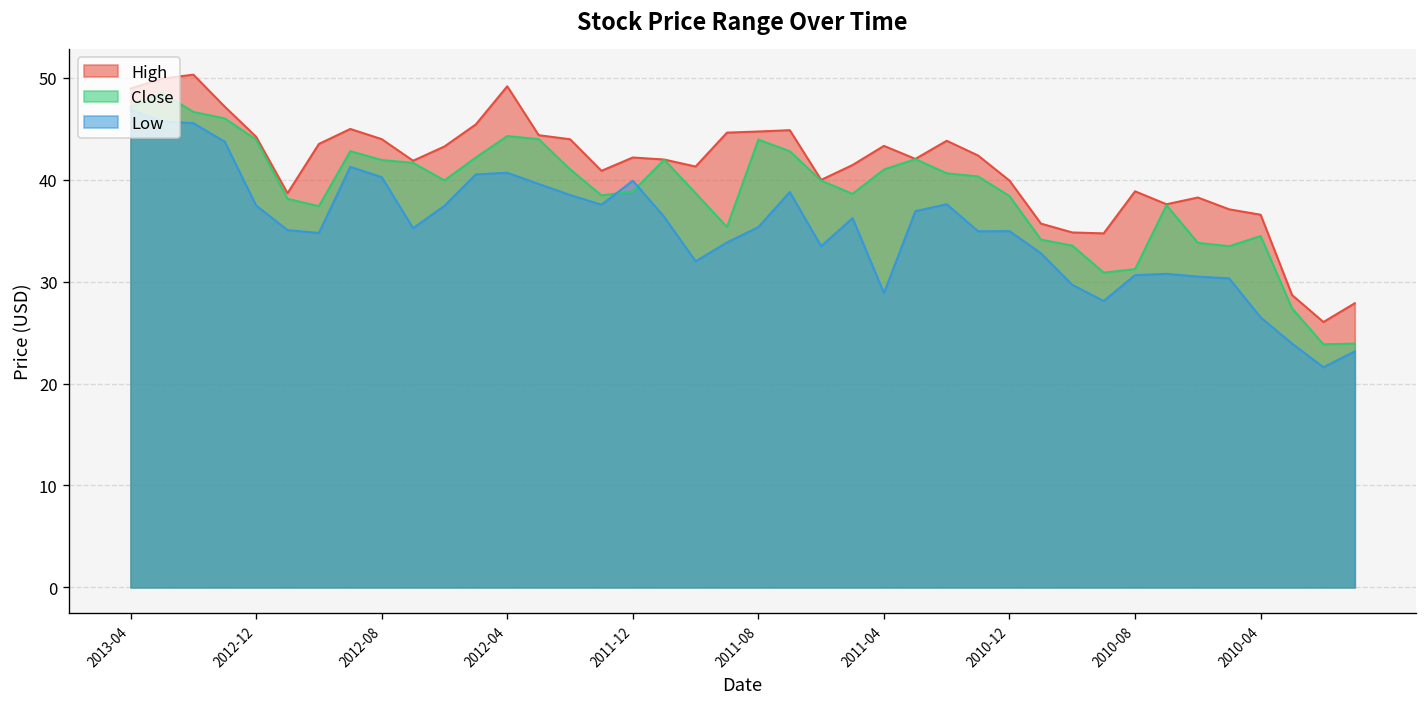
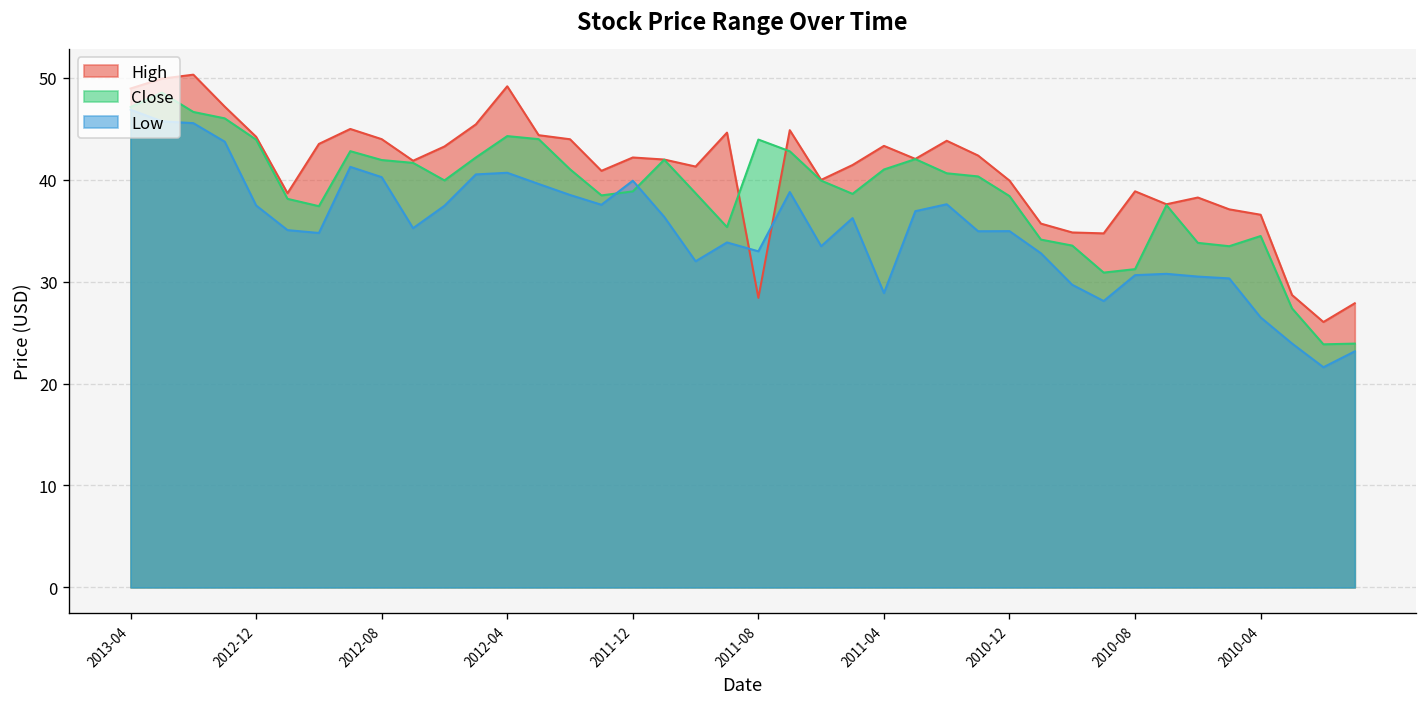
  {
    "High": {
      "2012-08": 44,
      "2012-04": 49,
      "2011-12": 42,
-     "2011-08": 45,
+     "2011-08": 28,
      "2011-04": 43,
      "2010-12": 40,
      "2010-08": 39,
      "2010-04": 37
    },
    "Close": {
      "2012-08": 42,
      "2012-04": 44,
      "2011-12": 39,
      "2011-08": 44,
      "2011-04": 41,
      "2010-12": 38,
      "2010-08": 31,
      "2010-04": 34
    },
    "Low": {
      "2012-12": 37,
      "2012-08": 40,
      "2012-04": 41,
      "2011-12": 40,
-     "2011-08": 35,
+     "2011-08": 33,
      "2011-04": 29,
      "2010-12": 35,
      "2010-08": 31,
      "2010-04": 27
    }
  }
